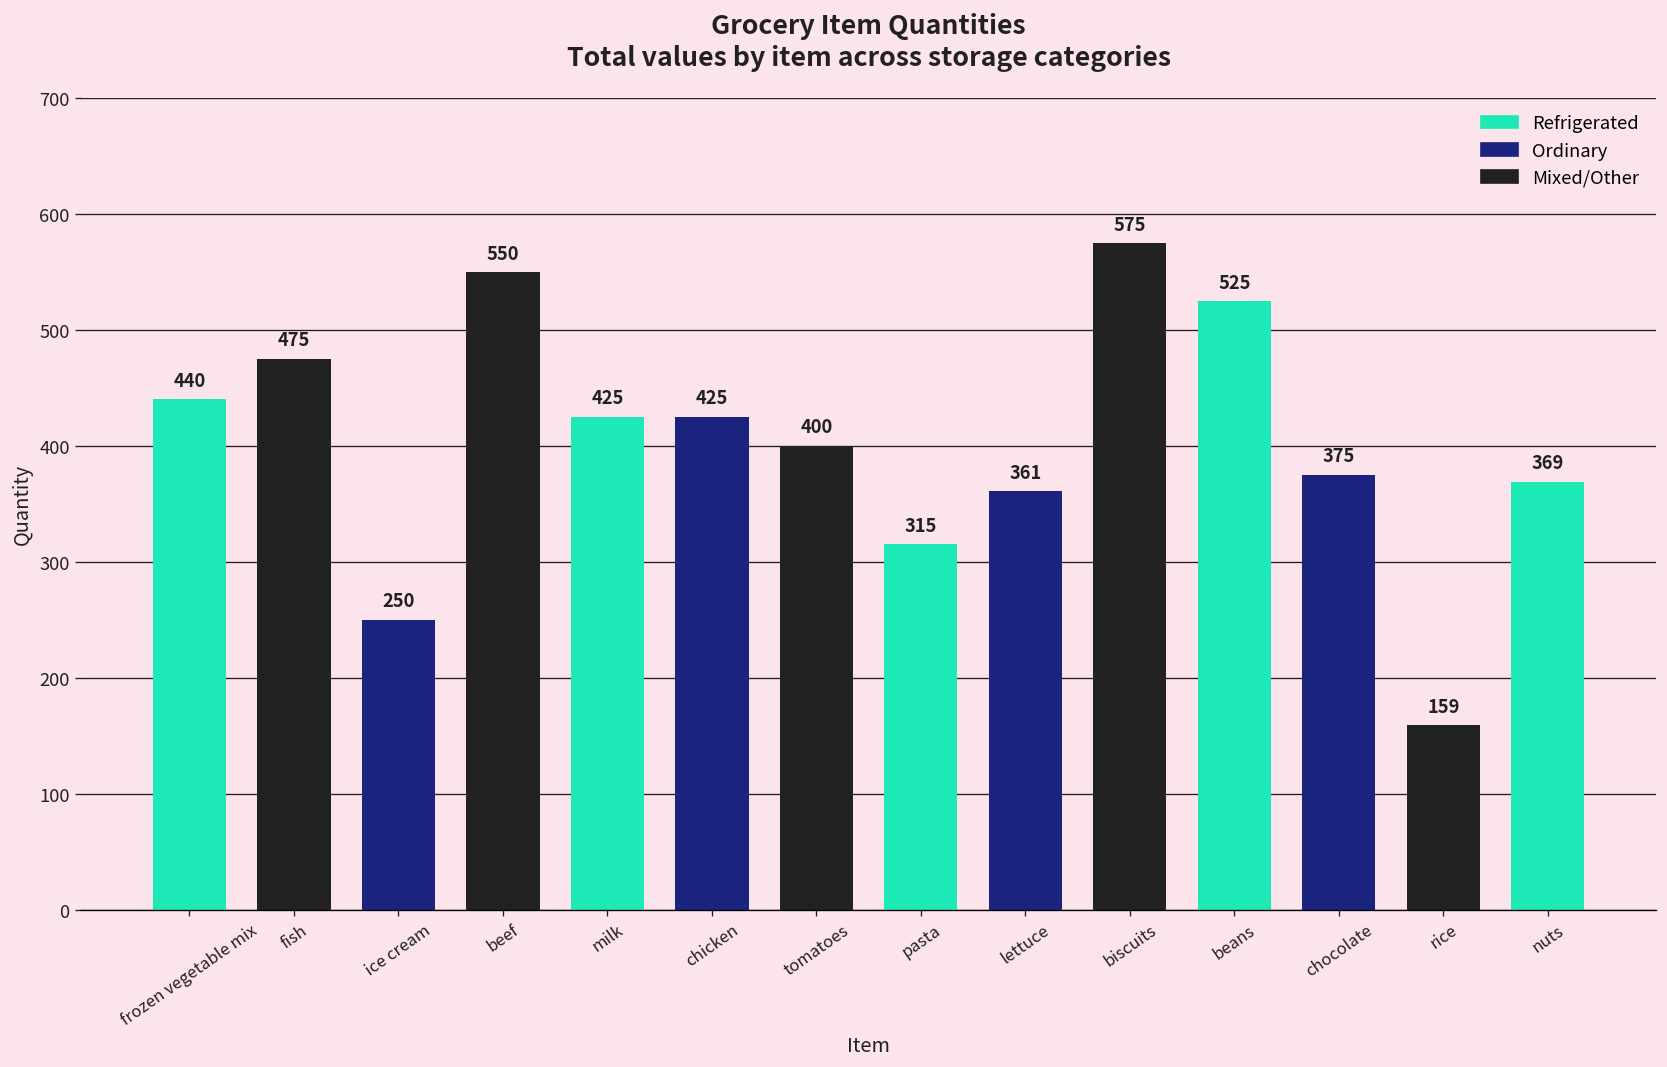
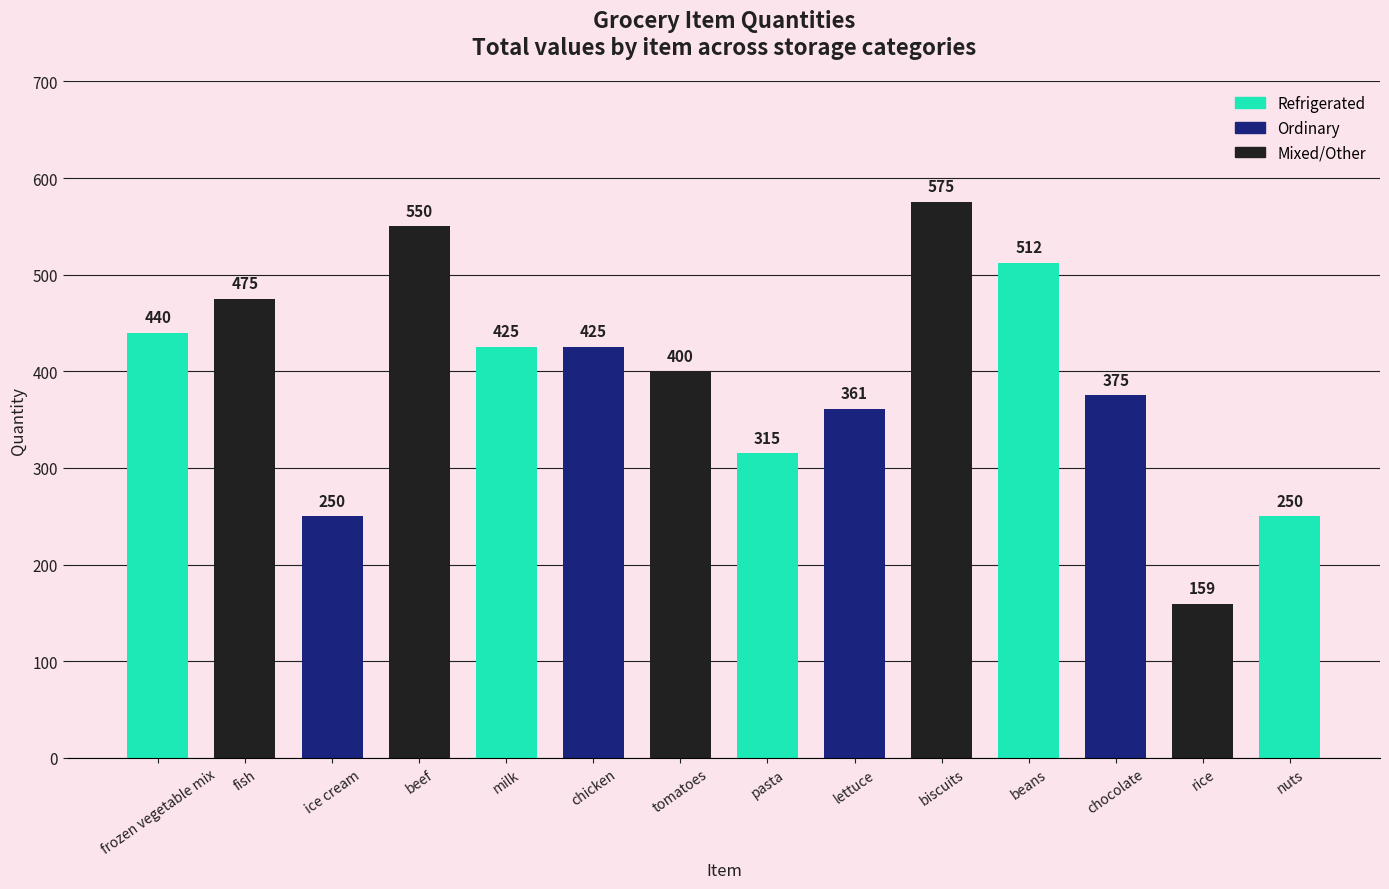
  {
    "frozen vegetable mix": 440,
    "fish": 475,
    "ice cream": 250,
    "beef": 550,
    "milk": 425,
    "chicken": 425,
    "tomatoes": 400,
    "pasta": 315,
    "lettuce": 361,
    "biscuits": 575,
-   "beans": 525,
+   "beans": 512,
    "chocolate": 375,
    "rice": 159,
-   "nuts": 369
+   "nuts": 250
  }
